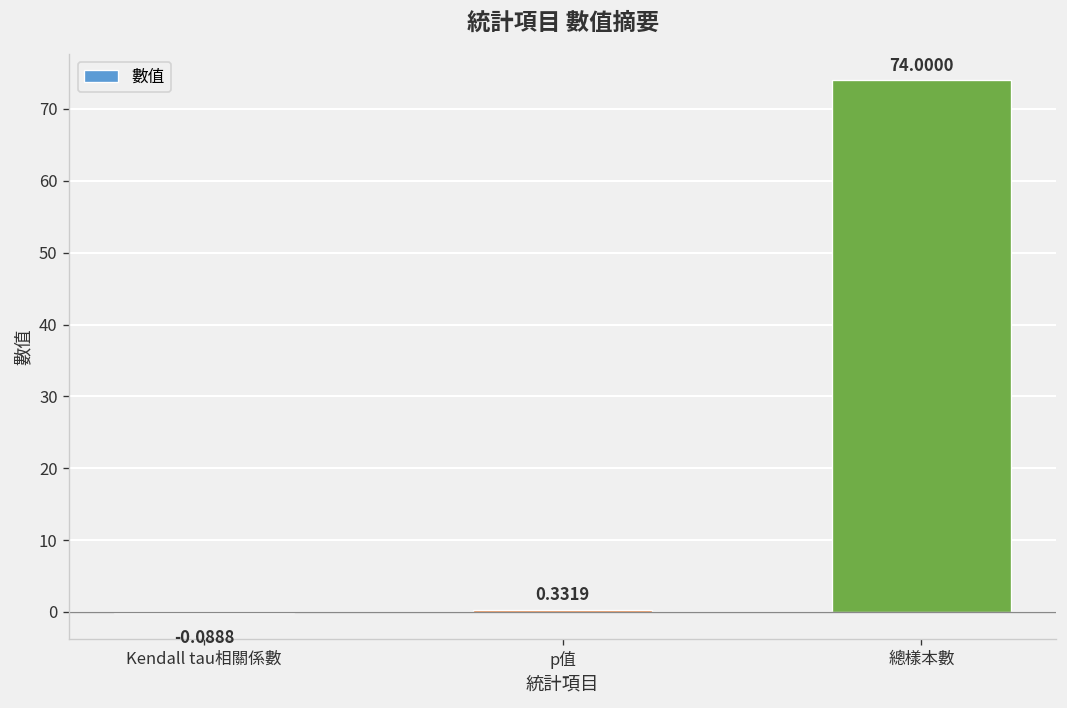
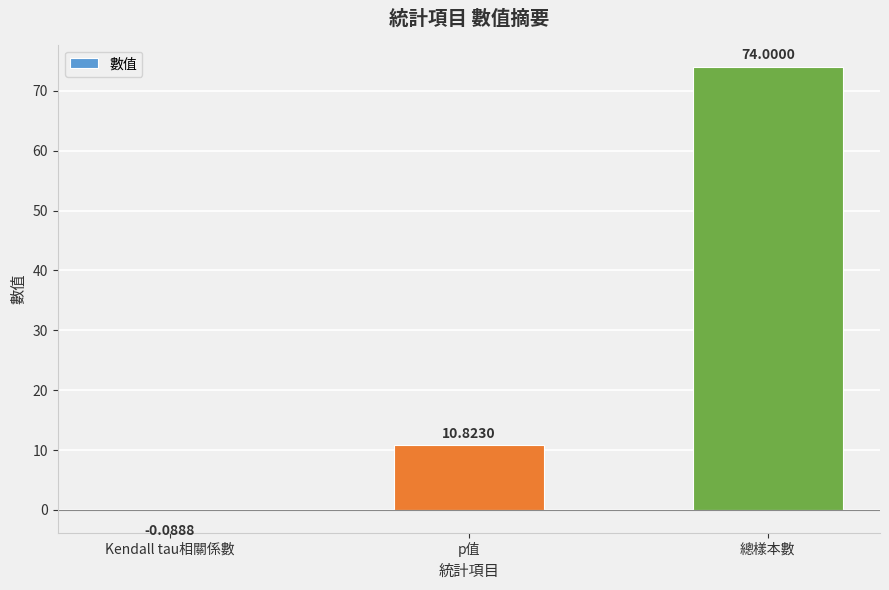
  {
    "Kendall tau相關係數": -0.0888,
-   "p值": 0.3319,
+   "p值": 10.8230,
    "總樣本數": 74.0000
  }
